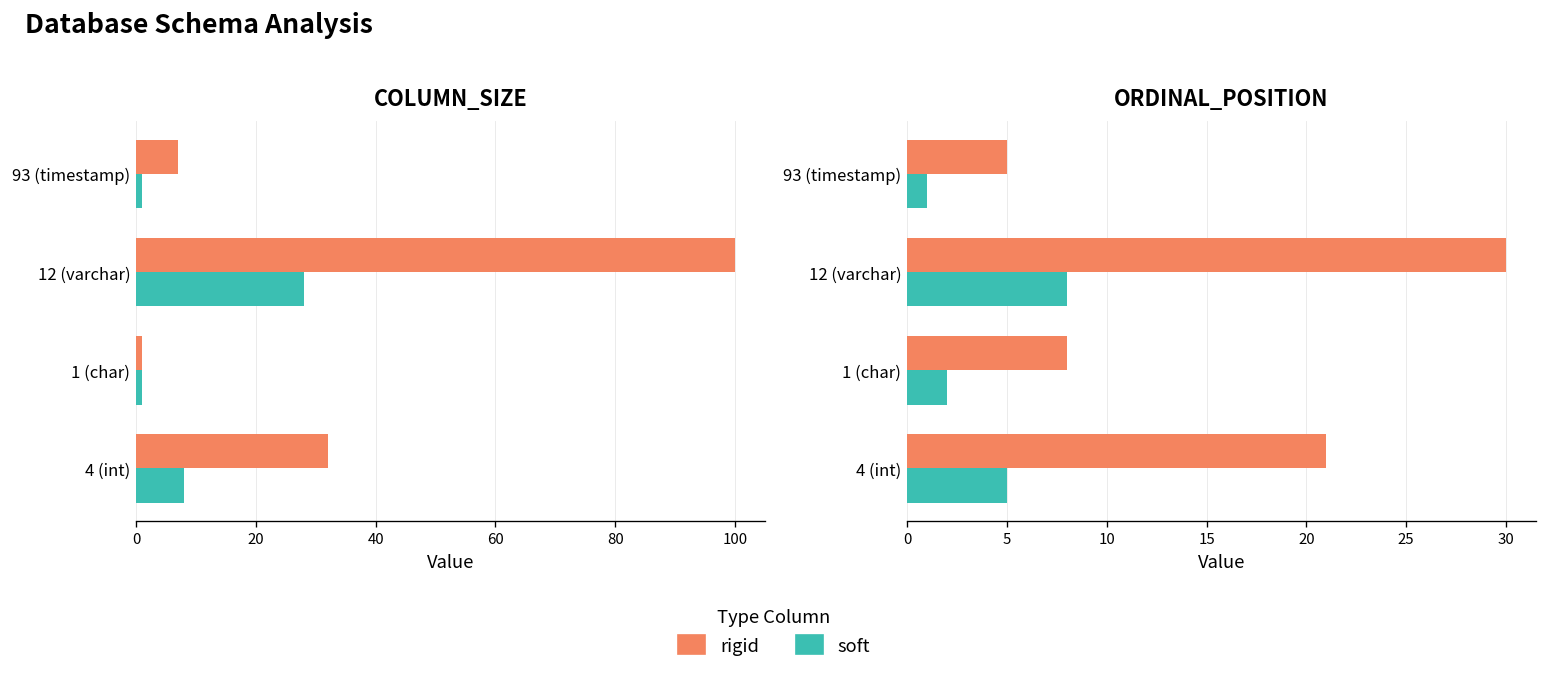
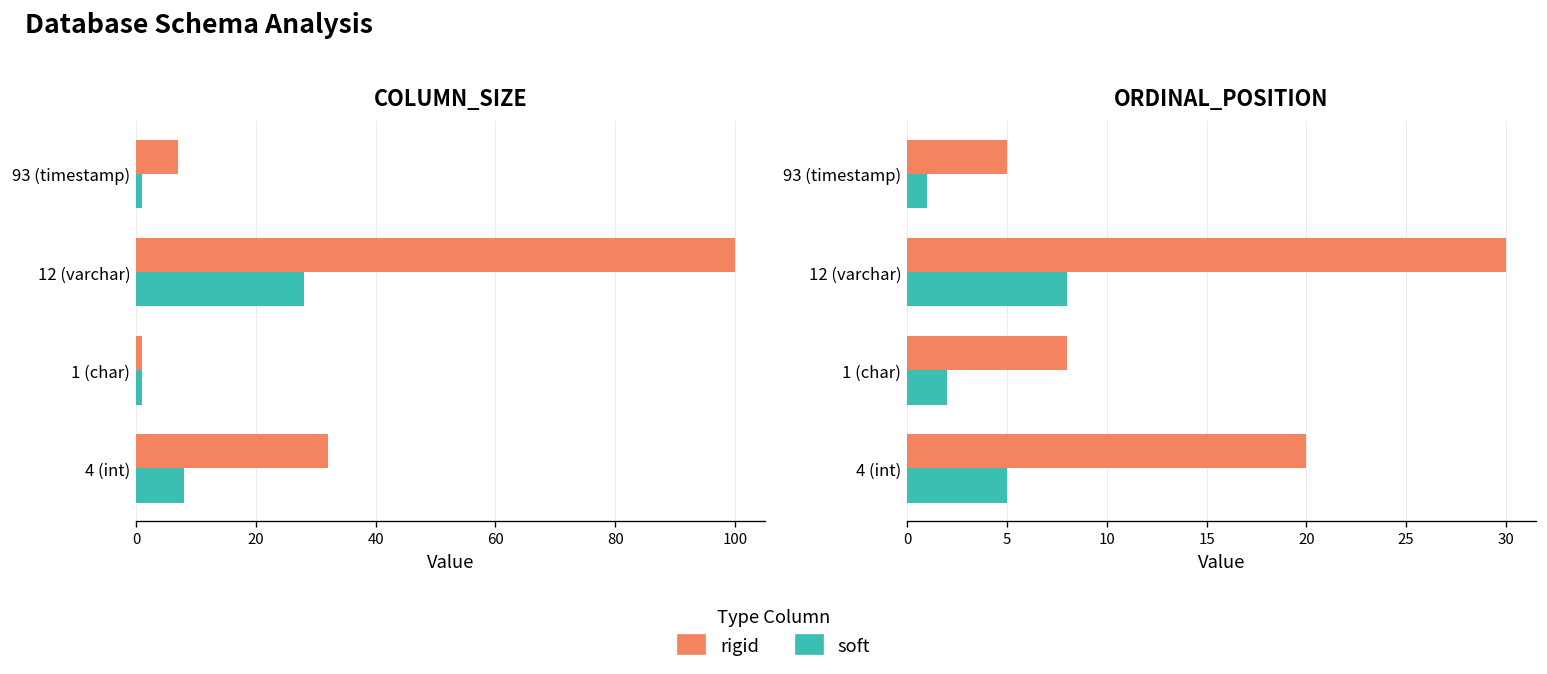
  {
    "COLUMN_SIZE": {
      "rigid": {
        "93 (timestamp)": 7,
        "12 (varchar)": 100,
        "1 (char)": 1,
        "4 (int)": 32
      },
      "soft": {
        "93 (timestamp)": 1,
        "12 (varchar)": 28,
        "1 (char)": 1,
        "4 (int)": 8
      }
    },
    "ORDINAL_POSITION": {
      "rigid": {
        "93 (timestamp)": 5,
        "12 (varchar)": 30,
        "1 (char)": 8,
-       "4 (int)": 21
+       "4 (int)": 20
      },
      "soft": {
        "93 (timestamp)": 1,
        "12 (varchar)": 8,
        "1 (char)": 2,
        "4 (int)": 5
      }
    }
  }
